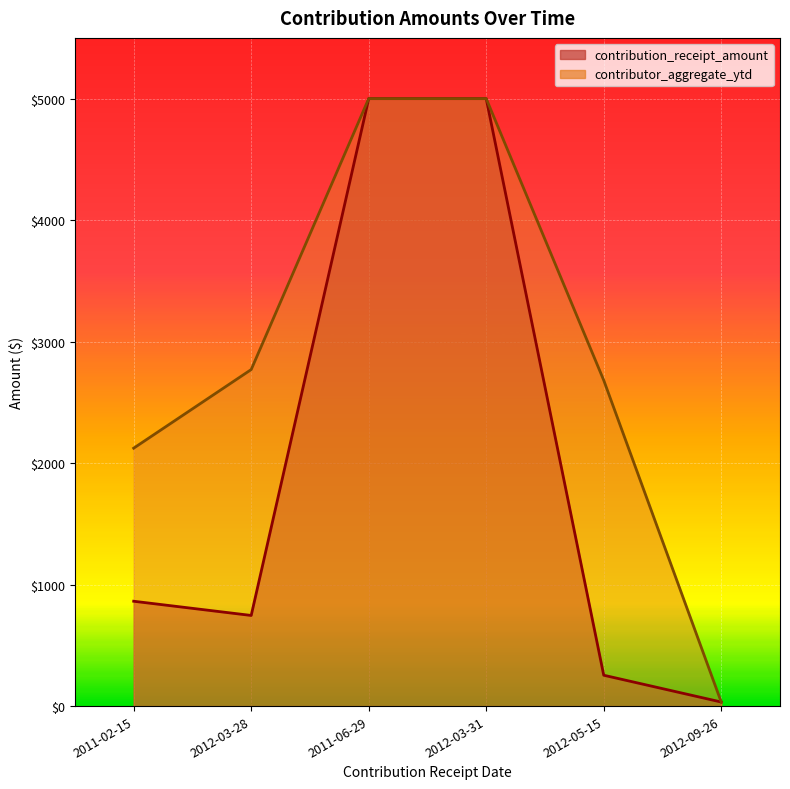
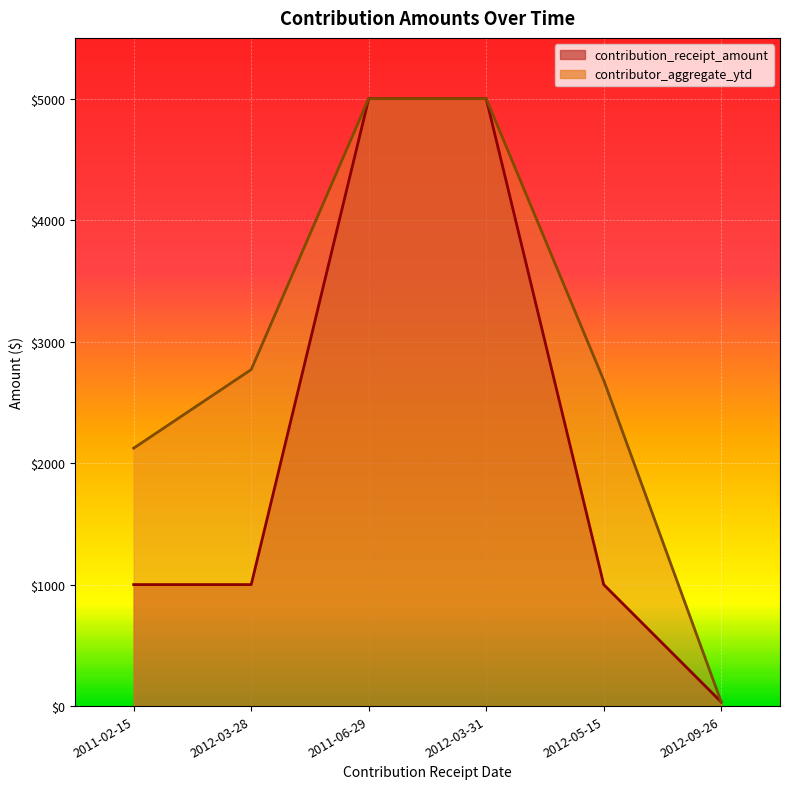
  {
    "contribution_receipt_amount": {
-     "2011-02-15": "$860",
-     "2012-03-28": "$750",
-     "2012-05-15": "$250"
+     "2011-02-15": "$1000",
+     "2012-03-28": "$1000",
+     "2012-05-15": "$1000"
    },
    "contributor_aggregate_ytd": {
      "2011-02-15": "$2120",
      "2012-03-28": "$2770",
      "2012-05-15": "$2680"
    }
  }
